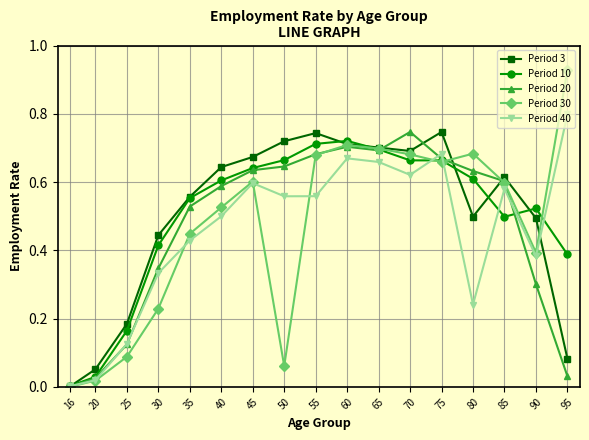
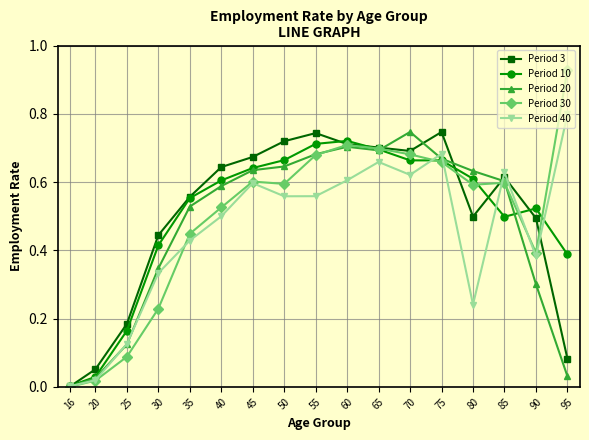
  {
    "Period 20": {
      "30": 0.35,
      "35": 0.53,
      "40": 0.59,
      "50": 0.65,
      "70": 0.75,
      "80": 0.63,
      "90": 0.30,
      "95": 0.03
    },
    "Period 30": {
      "25": 0.09,
      "30": 0.23,
      "35": 0.45,
      "40": 0.53,
-     "50": 0.06,
+     "50": 0.59,
      "70": 0.68,
-     "80": 0.68,
+     "80": 0.59,
      "90": 0.39
    },
    "Period 40": {
      "30": 0.33,
      "35": 0.43,
      "40": 0.50,
      "50": 0.56,
      "55": 0.56,
-     "60": 0.67,
+     "60": 0.61,
      "65": 0.66,
      "70": 0.62,
      "75": 0.68,
      "80": 0.24,
-     "85": 0.58,
+     "85": 0.63,
      "90": 0.38
    }
  }
